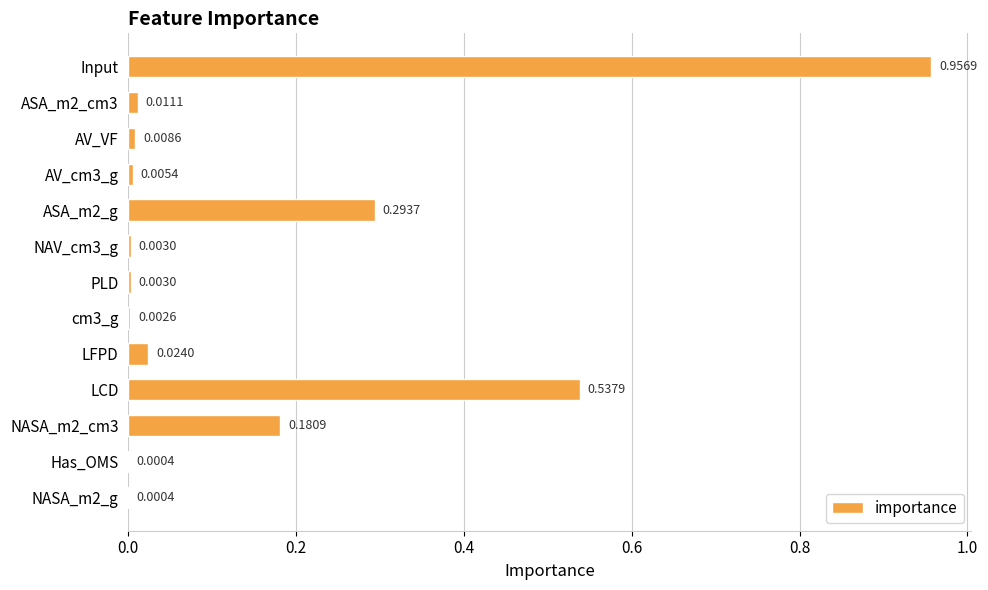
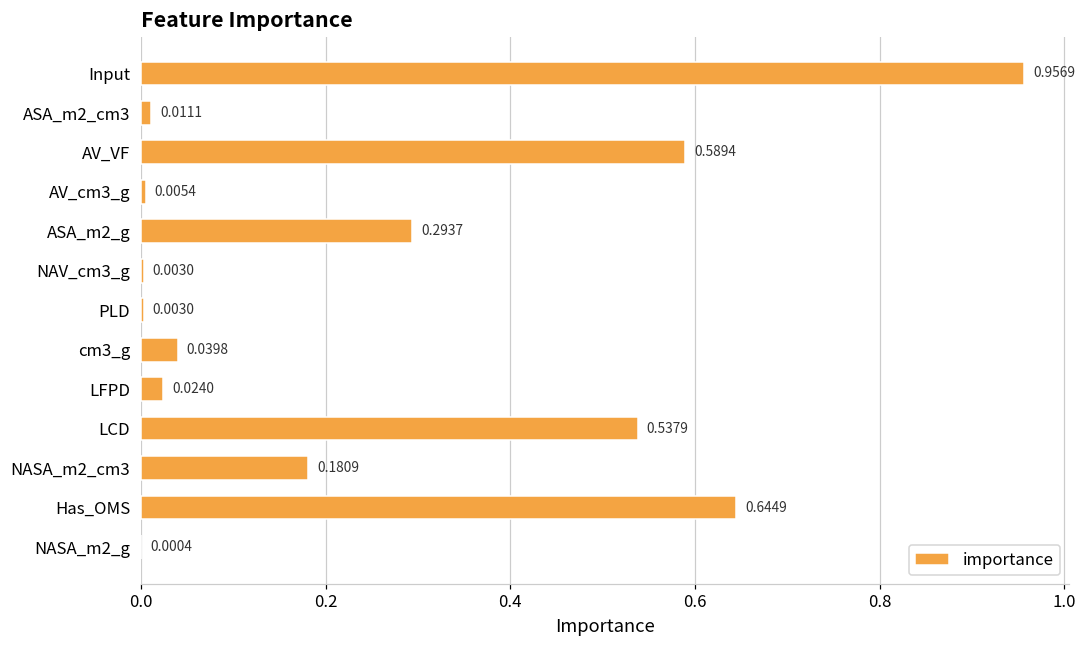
  {
    "Input": 0.9569,
    "ASA_m2_cm3": 0.0111,
-   "AV_VF": 0.0086,
+   "AV_VF": 0.5894,
    "AV_cm3_g": 0.0054,
    "ASA_m2_g": 0.2937,
    "NAV_cm3_g": 0.0030,
    "PLD": 0.0030,
-   "cm3_g": 0.0026,
+   "cm3_g": 0.0398,
    "LFPD": 0.0240,
    "LCD": 0.5379,
    "NASA_m2_cm3": 0.1809,
-   "Has_OMS": 0.0004,
+   "Has_OMS": 0.6449,
    "NASA_m2_g": 0.0004
  }
